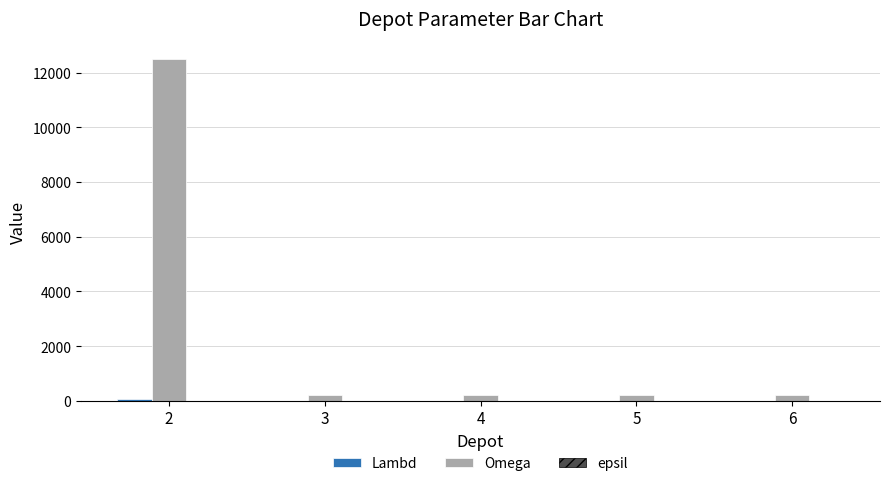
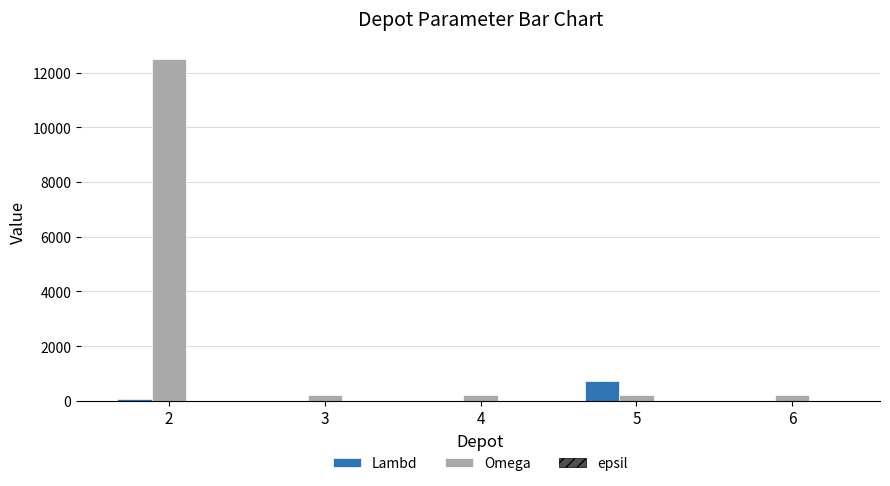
  {
    "Lambd": {
-     "5": 0
+     "5": 700
    },
    "Omega": {
      "2": 12500,
      "3": 200,
      "4": 200,
      "5": 200,
      "6": 200
    },
    "epsil": {
      "2": 0
    }
  }
